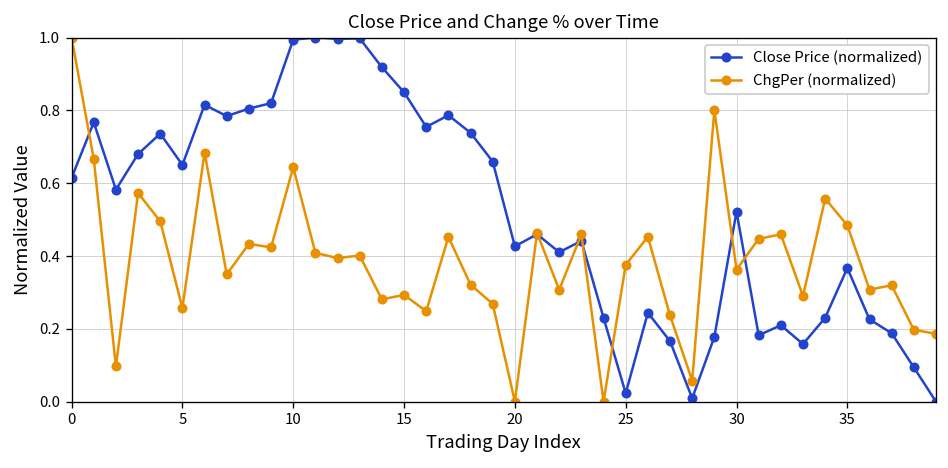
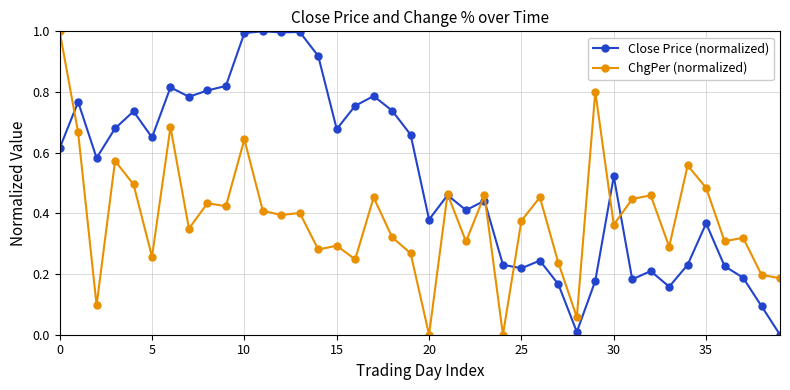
  {
    "Close Price (normalized)": {
      "0": 0.61,
      "5": 0.65,
      "10": 0.99,
-     "15": 0.85,
-     "20": 0.43,
-     "25": 0.02,
+     "15": 0.68,
+     "20": 0.38,
+     "25": 0.22,
      "30": 0.52,
      "35": 0.37
    },
    "ChgPer (normalized)": {
      "0": 1.00,
      "5": 0.26,
      "10": 0.64,
      "15": 0.29,
      "20": 0.00,
      "25": 0.38,
      "30": 0.36,
      "35": 0.48
    }
  }
